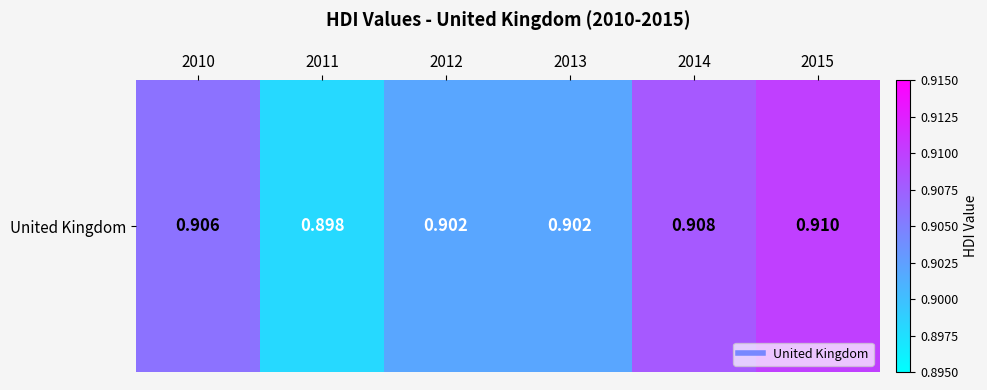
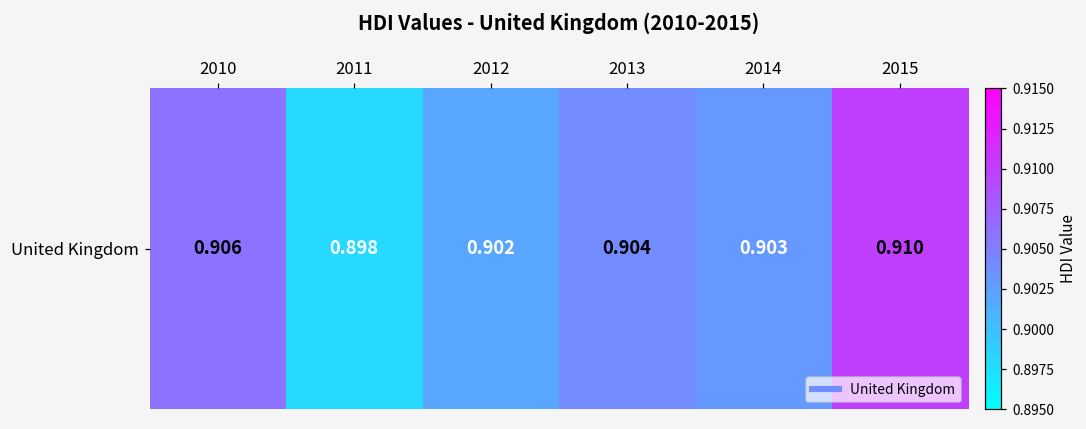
  {
    "United Kingdom": {
      "2010": 0.906,
      "2011": 0.898,
      "2012": 0.902,
-     "2013": 0.902,
-     "2014": 0.908,
+     "2013": 0.904,
+     "2014": 0.903,
      "2015": 0.910
    }
  }
